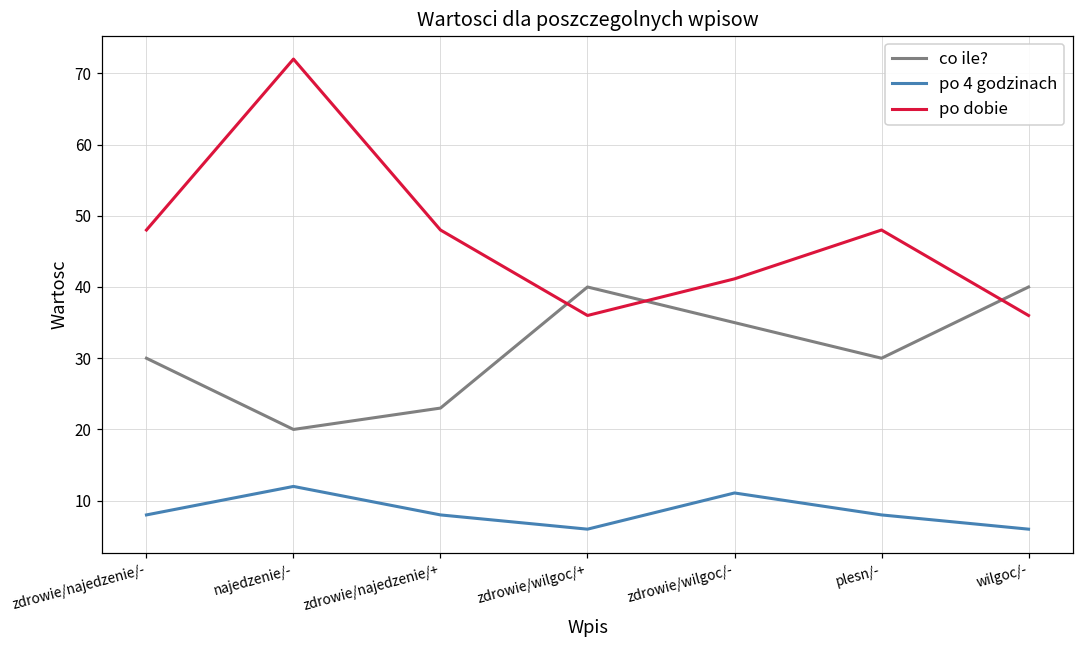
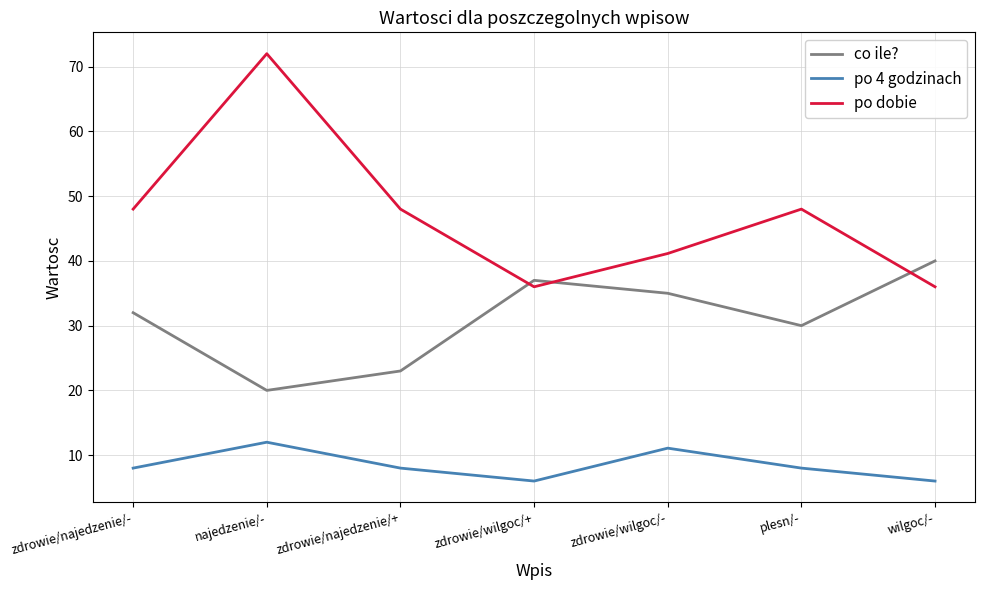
  {
    "co ile?": {
-     "zdrowie/najedzenie/-": 30,
+     "zdrowie/najedzenie/-": 32,
      "najedzenie/-": 20,
      "zdrowie/najedzenie/+": 23,
-     "zdrowie/wilgoc/+": 40,
+     "zdrowie/wilgoc/+": 37,
      "zdrowie/wilgoc/-": 35,
      "plesn/-": 30,
      "wilgoc/-": 40
    },
    "po 4 godzinach": {
      "zdrowie/najedzenie/-": 8,
      "najedzenie/-": 12,
      "zdrowie/najedzenie/+": 8,
      "zdrowie/wilgoc/+": 6,
      "zdrowie/wilgoc/-": 11,
      "plesn/-": 8,
      "wilgoc/-": 6
    },
    "po dobie": {
      "zdrowie/najedzenie/-": 48,
      "najedzenie/-": 72,
      "zdrowie/najedzenie/+": 48,
      "zdrowie/wilgoc/+": 36,
      "zdrowie/wilgoc/-": 41,
      "plesn/-": 48,
      "wilgoc/-": 36
    }
  }
